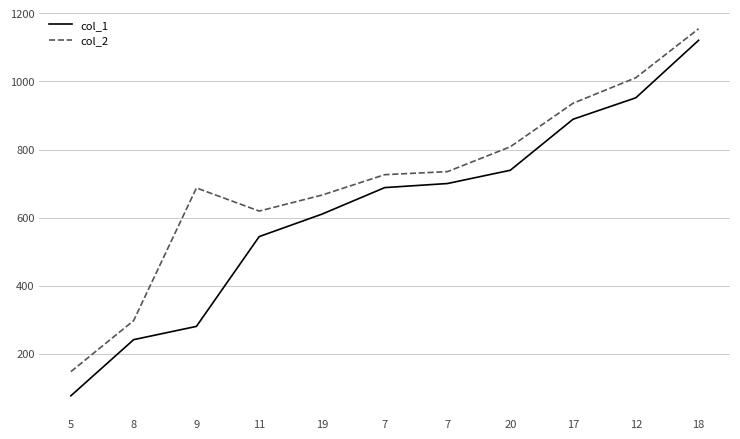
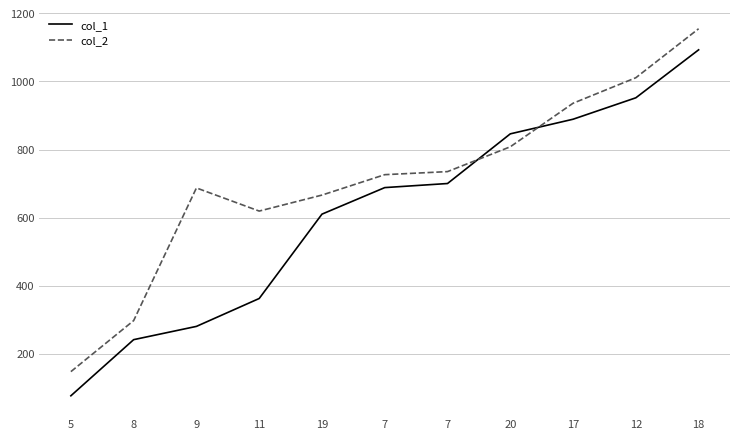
  {
    "col_1": {
      "5": 80,
      "8": 240,
      "9": 280,
-     "11": 540,
+     "11": 360,
      "19": 610,
-     "20": 740,
+     "20": 850,
      "17": 890,
      "12": 950,
-     "18": 1120
+     "18": 1090
    },
    "col_2": {
      "5": 150,
      "8": 300,
      "9": 690,
      "11": 620,
      "19": 670,
      "20": 810,
      "17": 940,
      "12": 1010,
      "18": 1160
    }
  }
